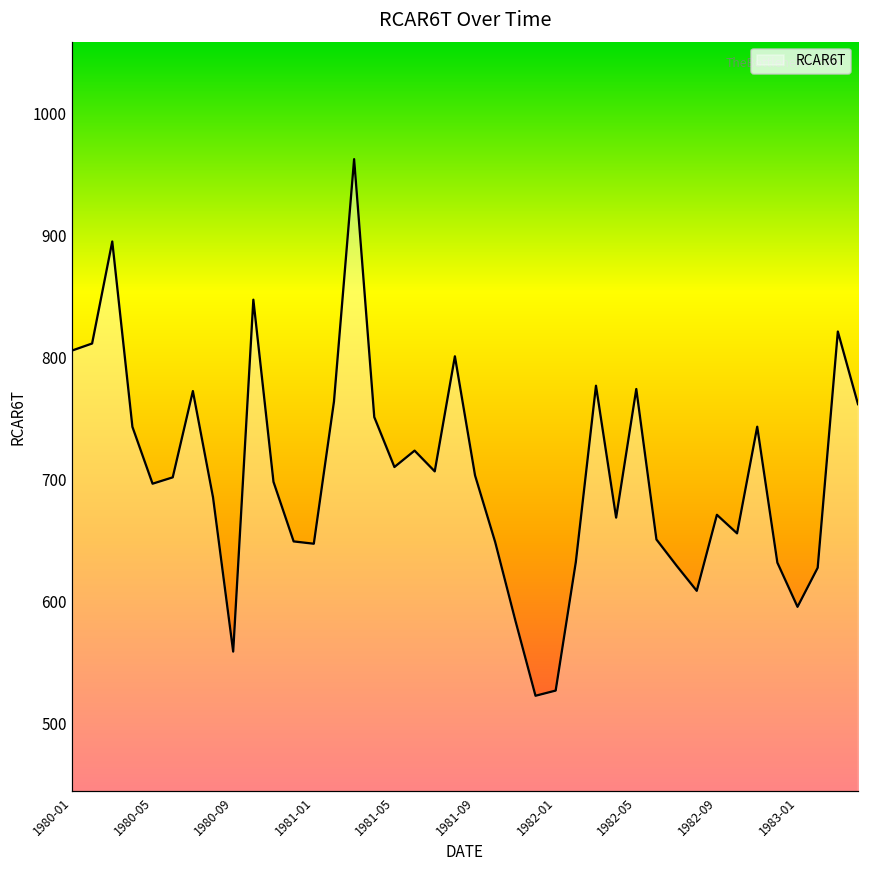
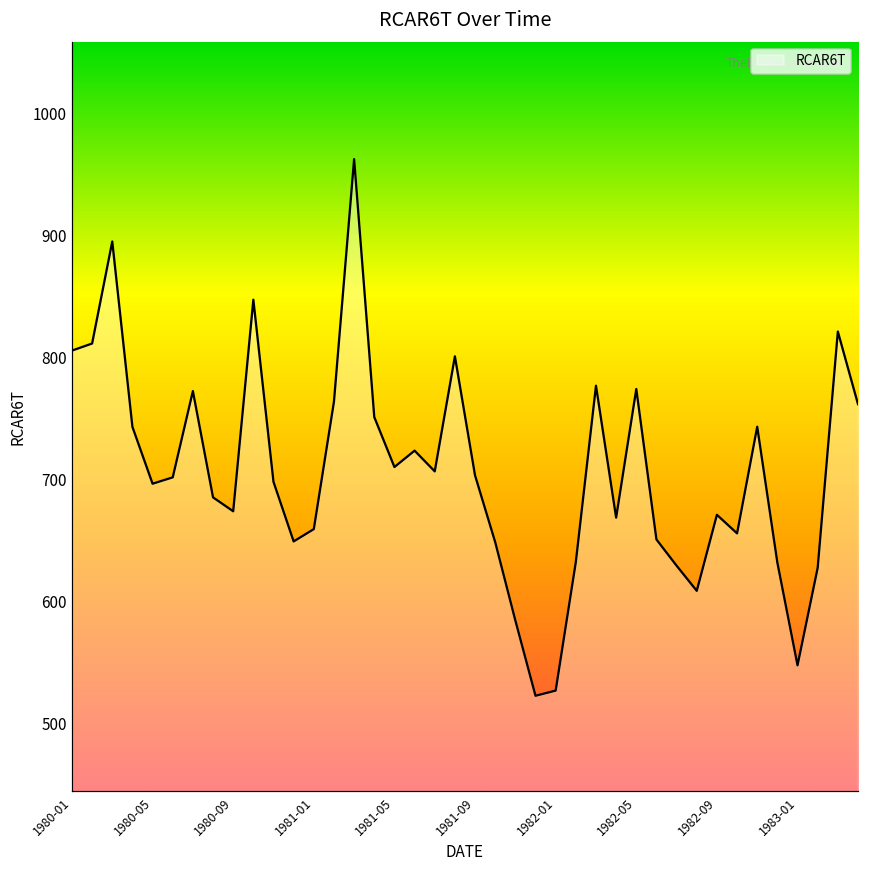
  {
    "1980-01": 806,
    "1980-05": 697,
-   "1980-09": 559,
-   "1981-01": 648,
+   "1980-09": 674,
+   "1981-01": 660,
    "1981-05": 710,
    "1981-09": 703,
    "1982-01": 527,
    "1982-05": 774,
    "1982-09": 671,
-   "1983-01": 596
+   "1983-01": 548
  }
